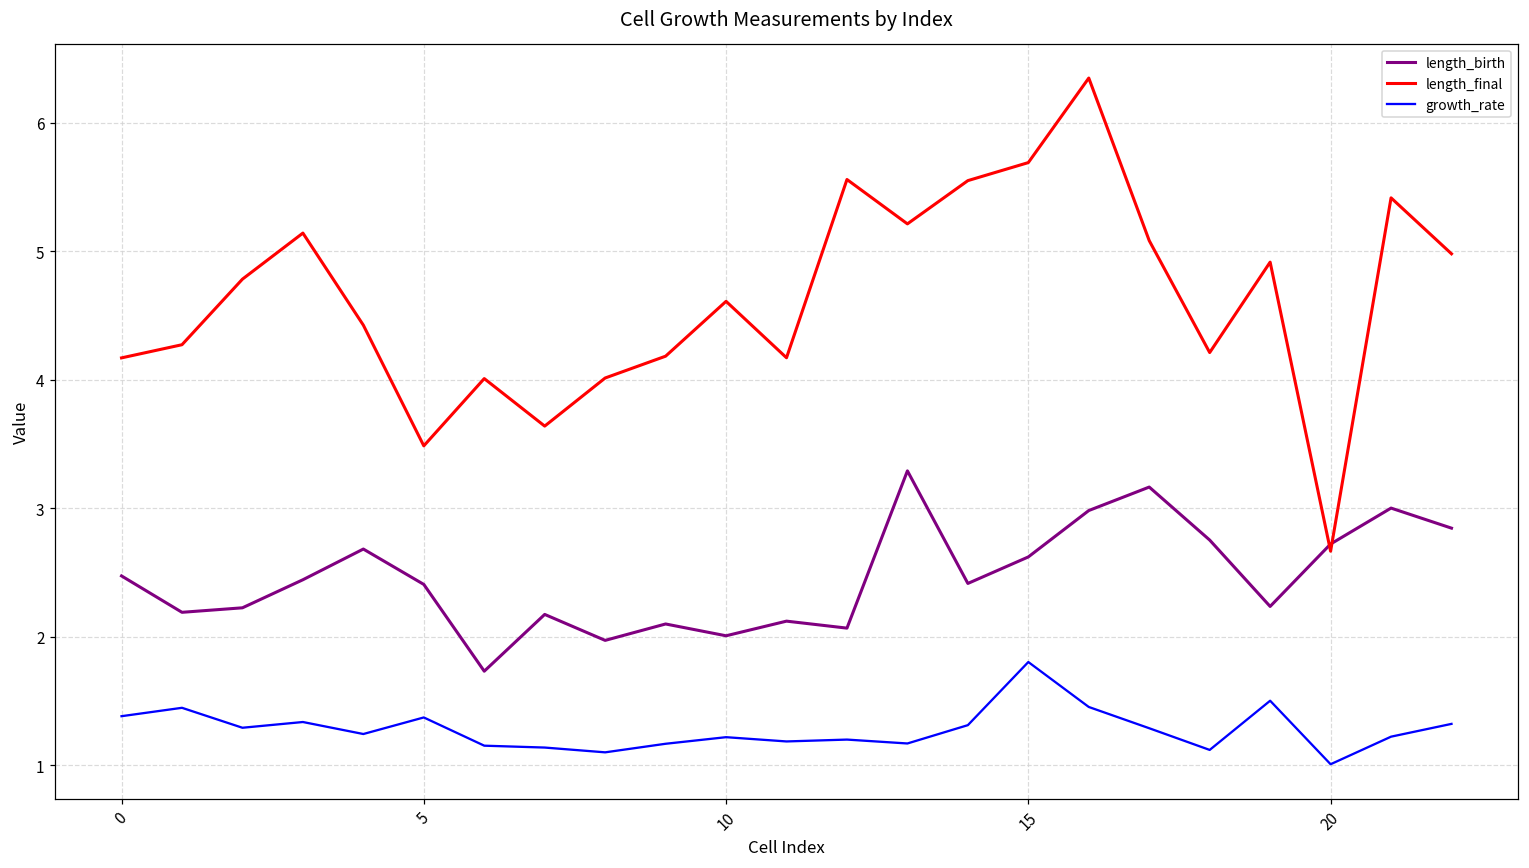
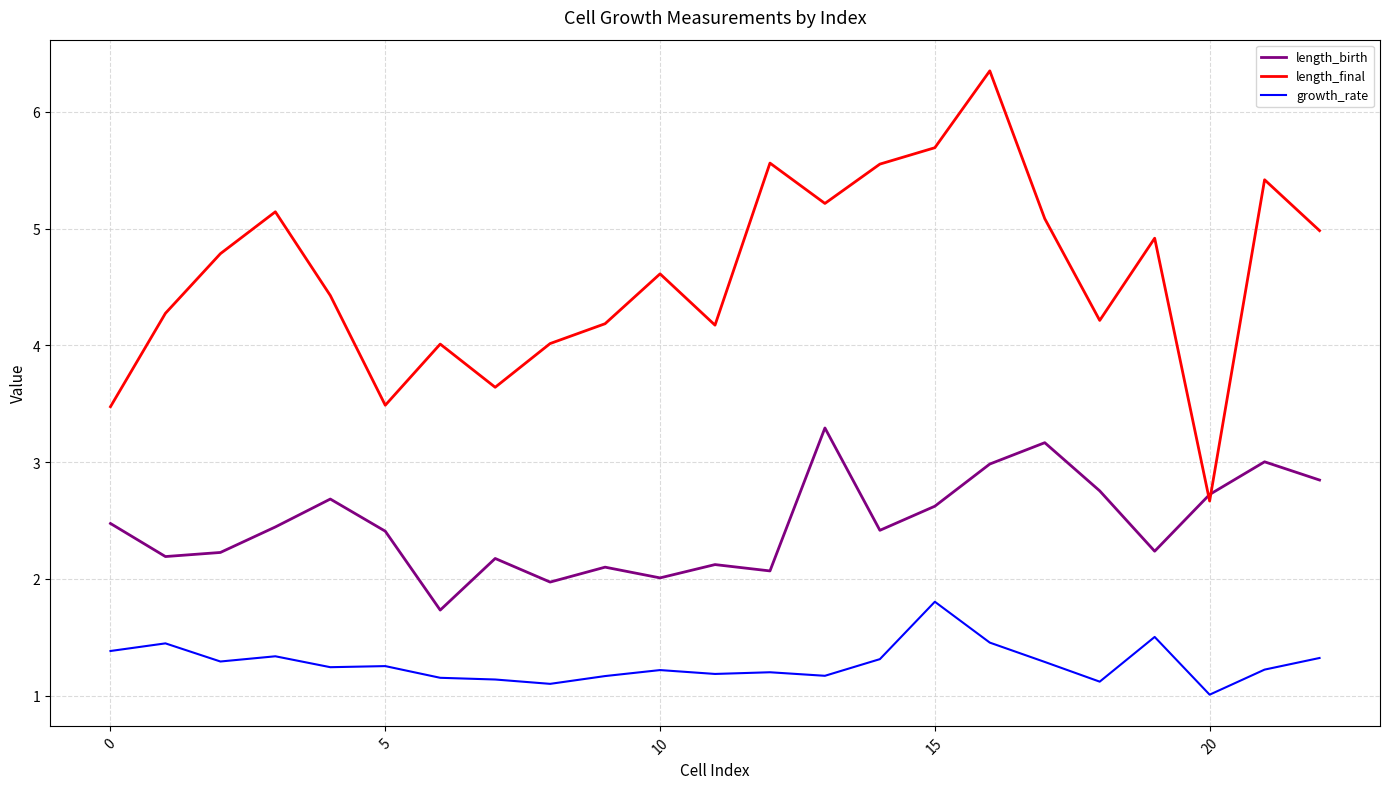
  {
    "length_birth": {
      "0": 2.47,
      "5": 2.41,
      "10": 2.01,
      "15": 2.62,
      "20": 2.72
    },
    "length_final": {
-     "0": 4.17,
+     "0": 3.47,
      "5": 3.49,
      "10": 4.61,
      "15": 5.69,
      "20": 2.67
    },
    "growth_rate": {
      "0": 1.38,
-     "5": 1.37,
+     "5": 1.25,
      "10": 1.22,
      "15": 1.80,
      "20": 1.01
    }
  }
